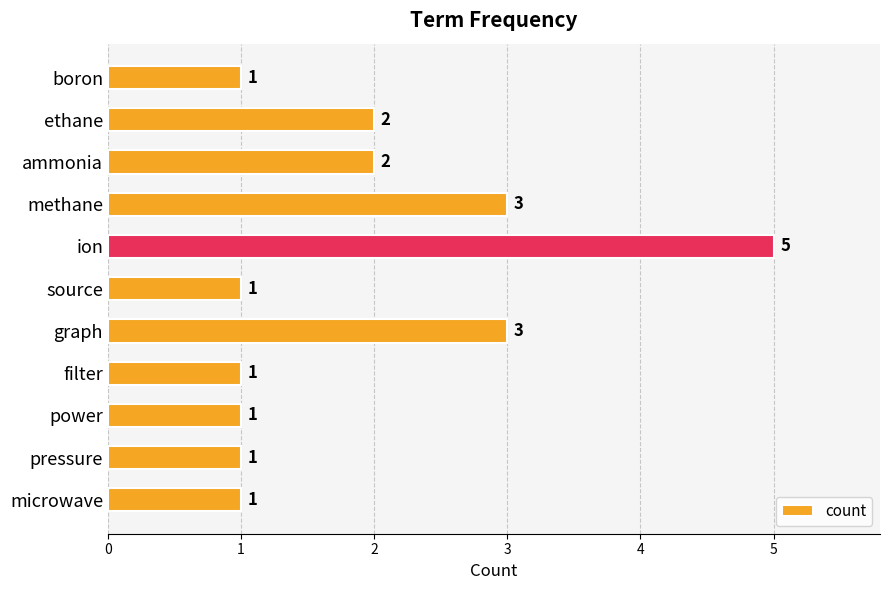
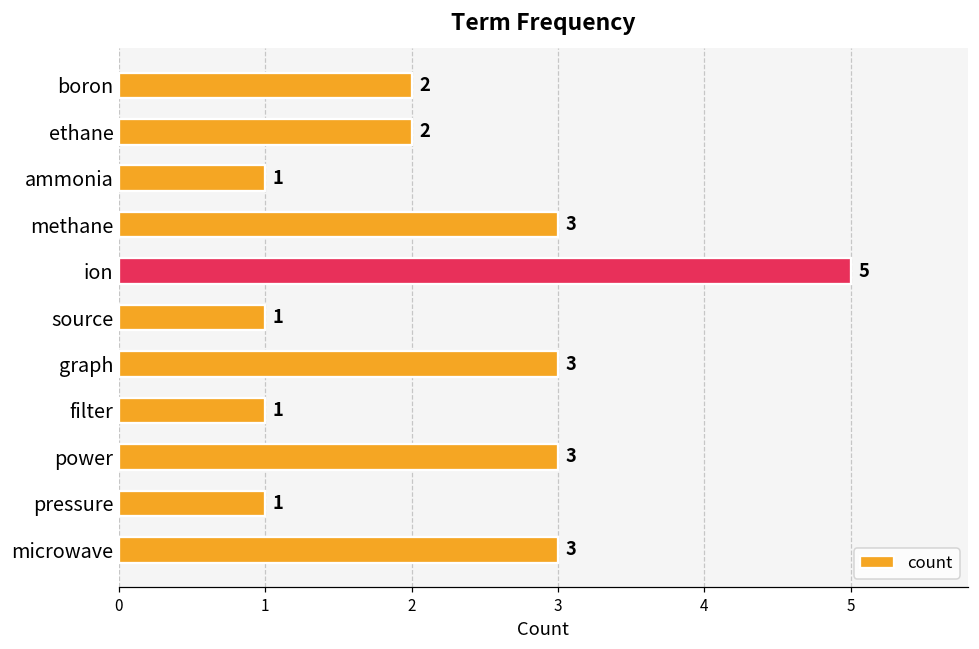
  {
-   "boron": 1,
+   "boron": 2,
    "ethane": 2,
-   "ammonia": 2,
+   "ammonia": 1,
    "methane": 3,
    "ion": 5,
    "source": 1,
    "graph": 3,
    "filter": 1,
-   "power": 1,
+   "power": 3,
    "pressure": 1,
-   "microwave": 1
+   "microwave": 3
  }
